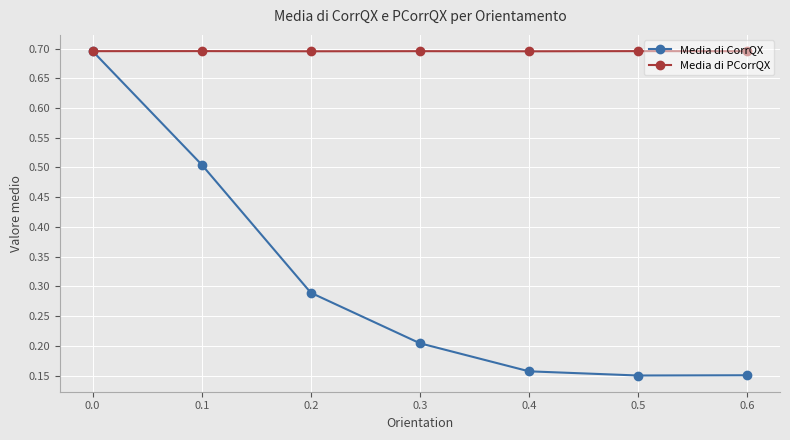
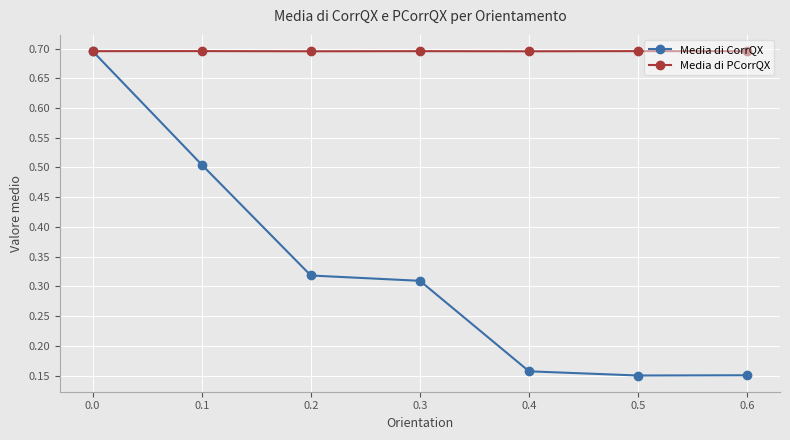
  {
    "Media di CorrQX": {
      "0.1": 0.50,
-     "0.2": 0.29,
-     "0.3": 0.20,
+     "0.2": 0.32,
+     "0.3": 0.31,
      "0.4": 0.16,
      "0.5": 0.15,
      "0.6": 0.15
    },
    "Media di PCorrQX": {
      "0.1": 0.70,
      "0.2": 0.70,
      "0.3": 0.70,
      "0.4": 0.70,
      "0.5": 0.70
    }
  }
